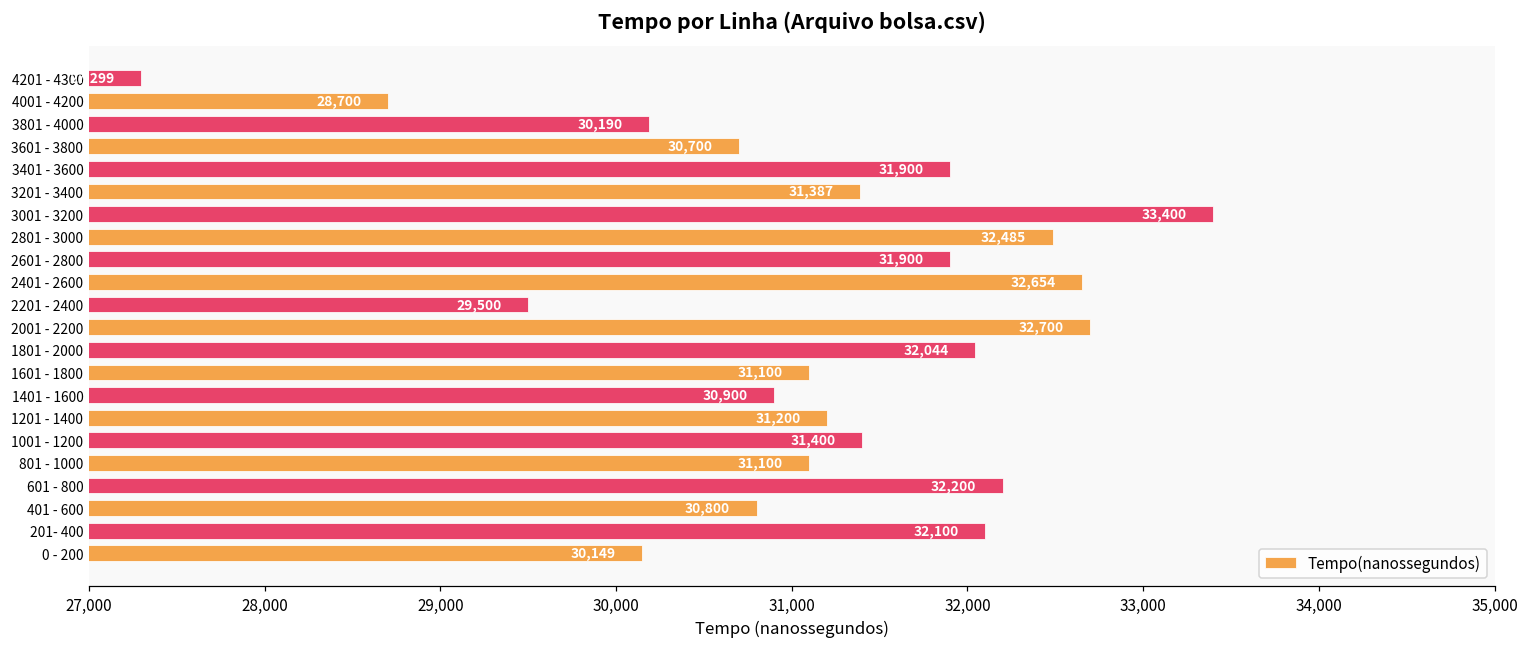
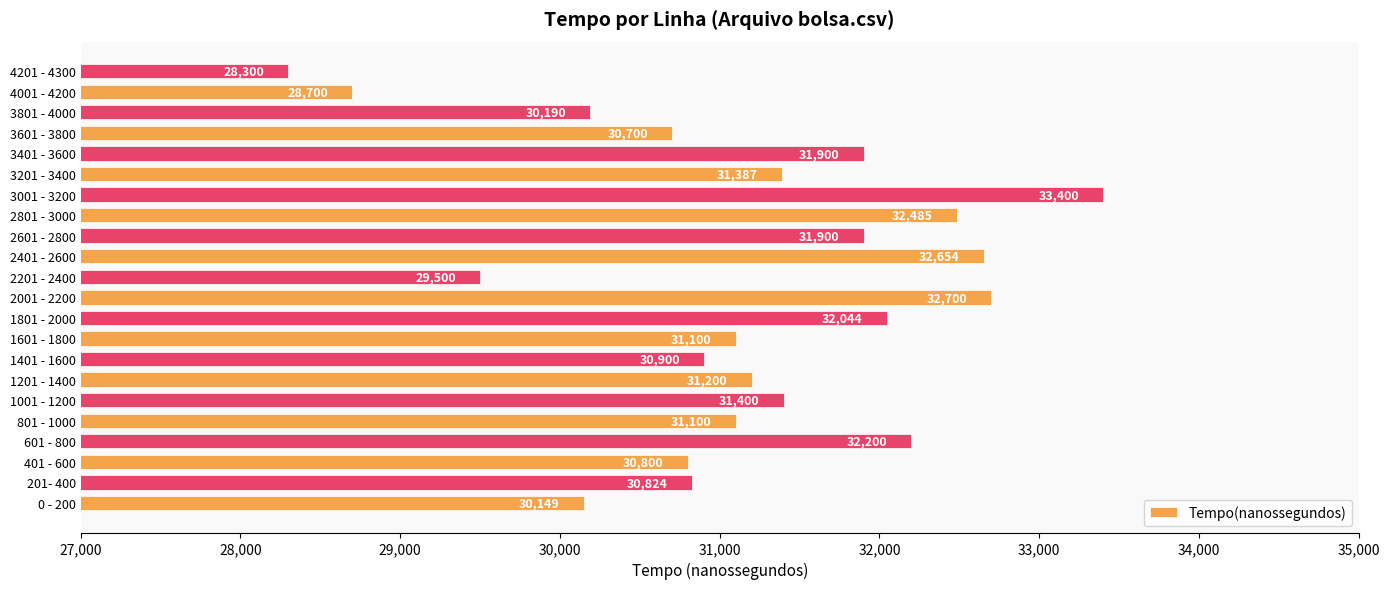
  {
-   "4201 - 4300": "27,299",
+   "4201 - 4300": "28,300",
    "4001 - 4200": "28,700",
    "3801 - 4000": "30,190",
    "3601 - 3800": "30,700",
    "3401 - 3600": "31,900",
    "3201 - 3400": "31,387",
    "3001 - 3200": "33,400",
    "2801 - 3000": "32,485",
    "2601 - 2800": "31,900",
    "2401 - 2600": "32,654",
    "2201 - 2400": "29,500",
    "2001 - 2200": "32,700",
    "1801 - 2000": "32,044",
    "1601 - 1800": "31,100",
    "1401 - 1600": "30,900",
    "1201 - 1400": "31,200",
    "1001 - 1200": "31,400",
    "801 - 1000": "31,100",
    "601 - 800": "32,200",
    "401 - 600": "30,800",
-   "201- 400": "32,100",
+   "201- 400": "30,824",
    "0 - 200": "30,149"
  }
